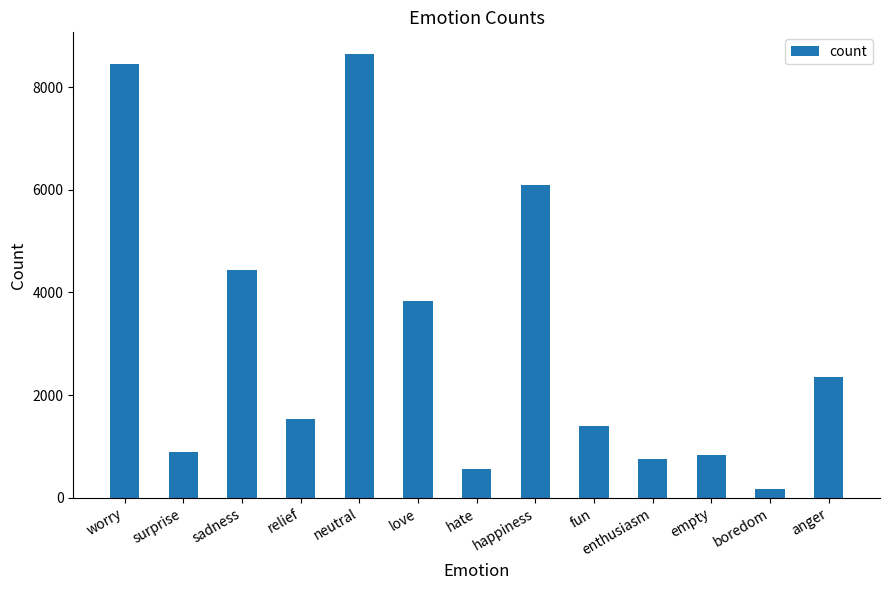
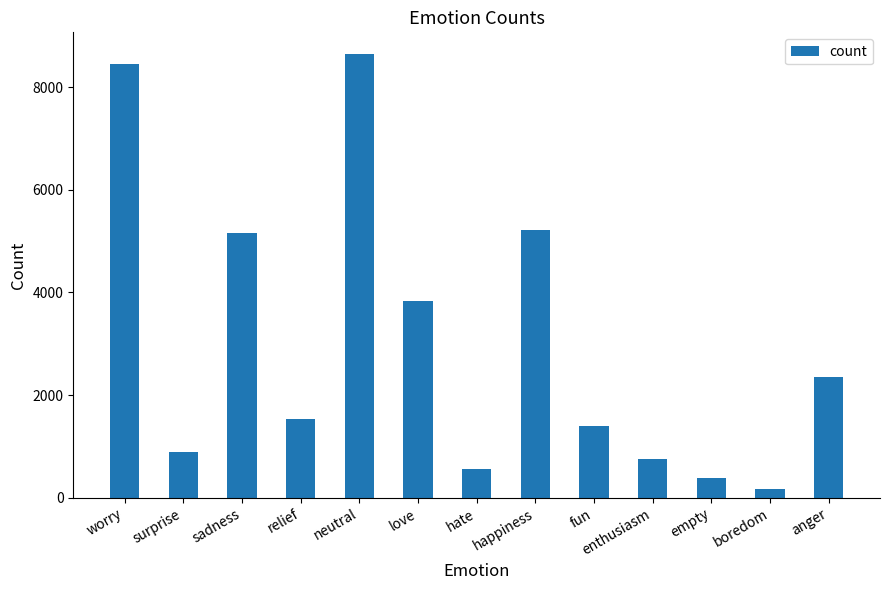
  {
    "worry": 8500,
    "surprise": 900,
-   "sadness": 4400,
+   "sadness": 5200,
    "relief": 1500,
    "neutral": 8600,
    "love": 3800,
    "hate": 600,
-   "happiness": 6100,
+   "happiness": 5200,
    "fun": 1400,
    "enthusiasm": 800,
-   "empty": 800,
+   "empty": 400,
    "boredom": 200,
    "anger": 2400
  }
